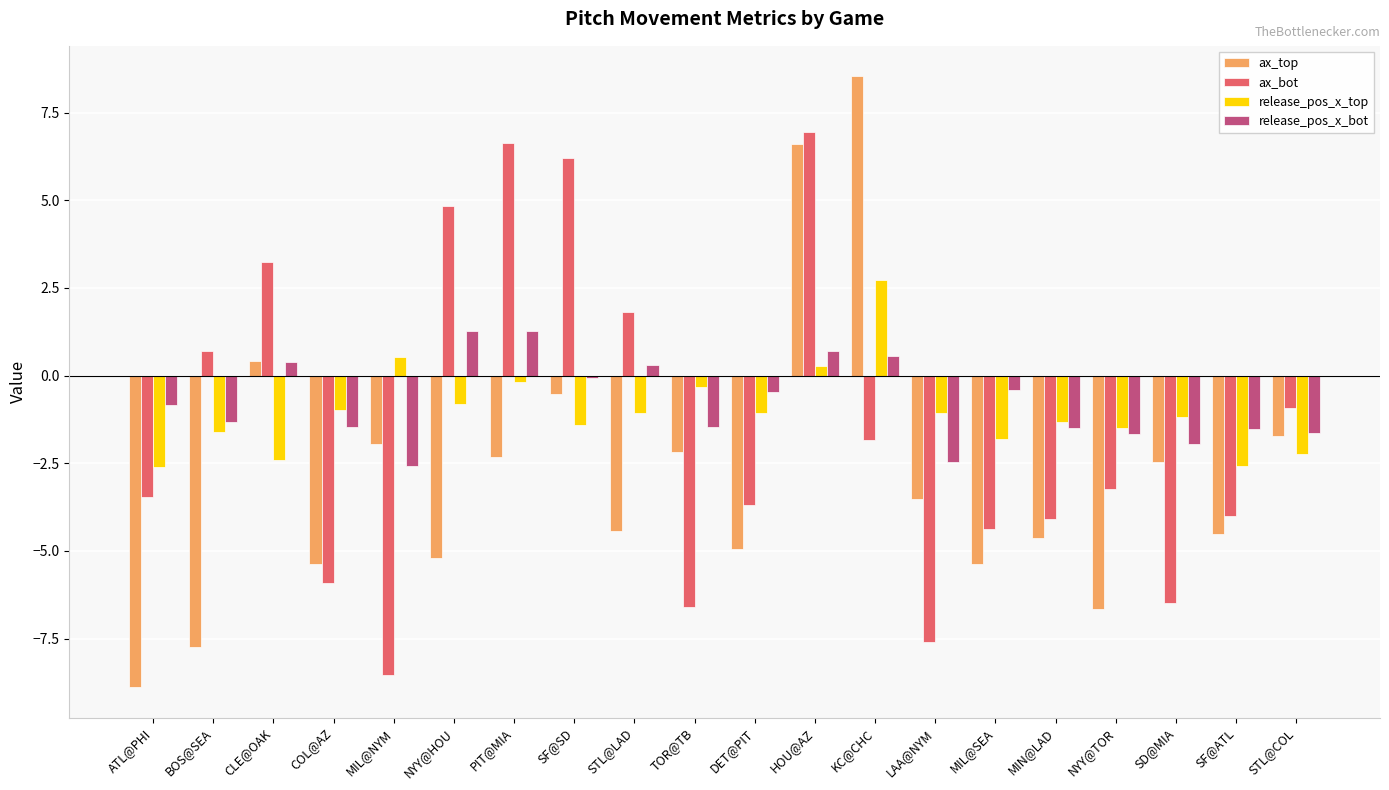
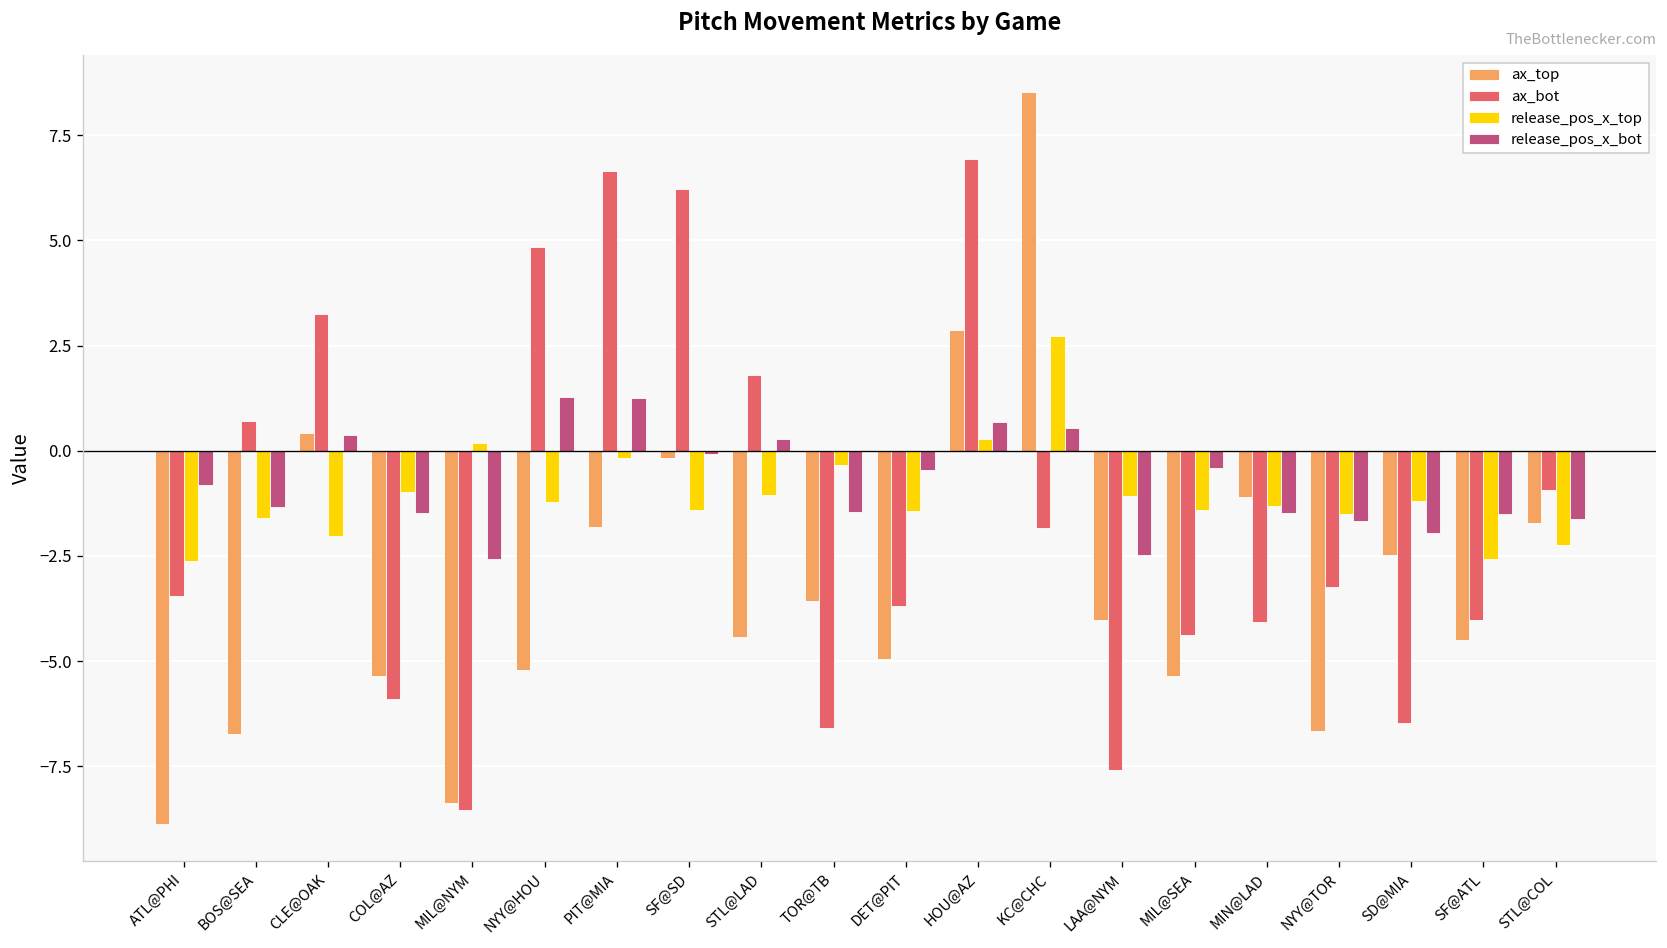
  {
    "ax_top": {
      "ATL@PHI": -8.9,
-     "BOS@SEA": -7.8,
+     "BOS@SEA": -6.7,
      "CLE@OAK": 0.4,
      "COL@AZ": -5.4,
-     "MIL@NYM": -1.9,
+     "MIL@NYM": -8.4,
      "NYY@HOU": -5.2,
-     "PIT@MIA": -2.3,
-     "SF@SD": -0.5,
+     "PIT@MIA": -1.8,
+     "SF@SD": -0.2,
      "STL@LAD": -4.4,
-     "TOR@TB": -2.2,
+     "TOR@TB": -3.6,
      "DET@PIT": -5.0,
-     "HOU@AZ": 6.6,
+     "HOU@AZ": 2.9,
      "KC@CHC": 8.5,
-     "LAA@NYM": -3.5,
+     "LAA@NYM": -4.0,
      "MIL@SEA": -5.4,
-     "MIN@LAD": -4.6,
+     "MIN@LAD": -1.1,
      "NYY@TOR": -6.7,
      "SD@MIA": -2.5,
      "SF@ATL": -4.5,
      "STL@COL": -1.7
    },
    "release_pos_x_top": {
      "ATL@PHI": -2.6,
      "BOS@SEA": -1.6,
-     "CLE@OAK": -2.4,
+     "CLE@OAK": -2.0,
      "COL@AZ": -1.0,
-     "MIL@NYM": 0.5,
-     "NYY@HOU": -0.8,
+     "MIL@NYM": 0.2,
+     "NYY@HOU": -1.2,
      "PIT@MIA": -0.2,
      "SF@SD": -1.4,
      "STL@LAD": -1.1,
      "TOR@TB": -0.3,
-     "DET@PIT": -1.1,
+     "DET@PIT": -1.4,
      "HOU@AZ": 0.3,
      "KC@CHC": 2.7,
      "LAA@NYM": -1.1,
-     "MIL@SEA": -1.8,
+     "MIL@SEA": -1.4,
      "MIN@LAD": -1.3,
      "NYY@TOR": -1.5,
      "SD@MIA": -1.2,
      "SF@ATL": -2.6,
      "STL@COL": -2.2
    }
  }
